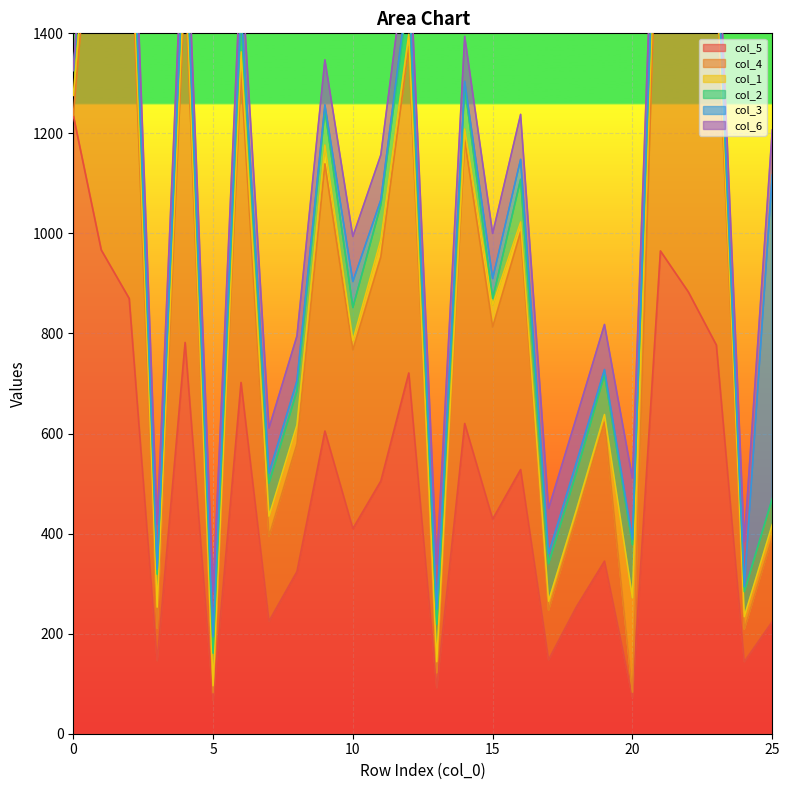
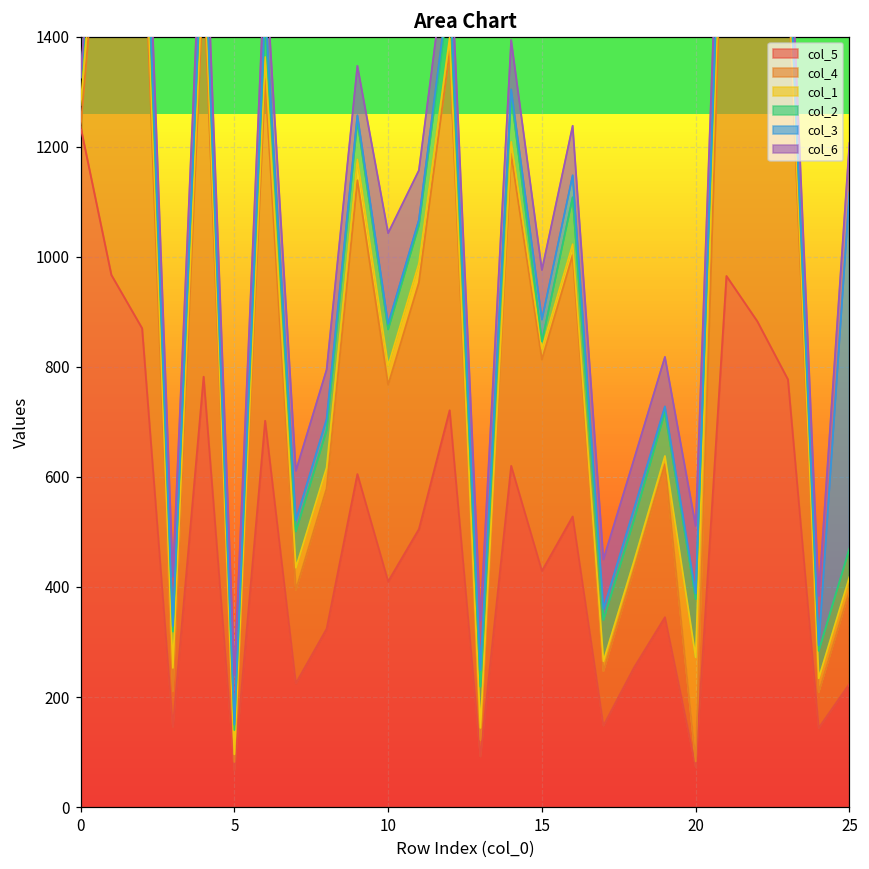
  {
    "col_1": {
      "0": 40,
      "5": 10,
-     "10": 20,
-     "15": 40,
+     "10": 40,
+     "15": 20,
      "20": 190,
      "25": 30
    },
    "col_2": {
-     "5": 70,
+     "5": 40,
      "10": 70,
      "15": 10,
      "20": 110,
      "25": 50
    },
    "col_3": {
-     "5": 30,
-     "10": 50,
+     "5": 10,
+     "10": 10,
      "15": 40,
      "20": 10,
      "25": 650
    },
    "col_6": {
      "5": 90,
-     "10": 90,
+     "10": 170,
      "15": 90,
      "20": 120,
      "25": 90
    }
  }
